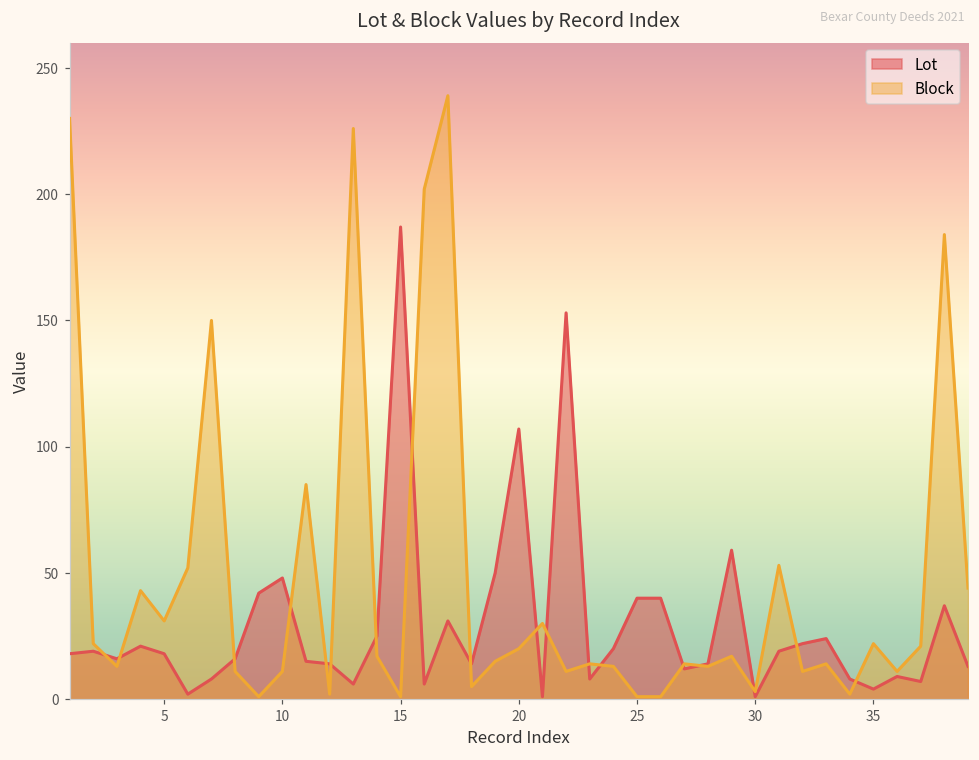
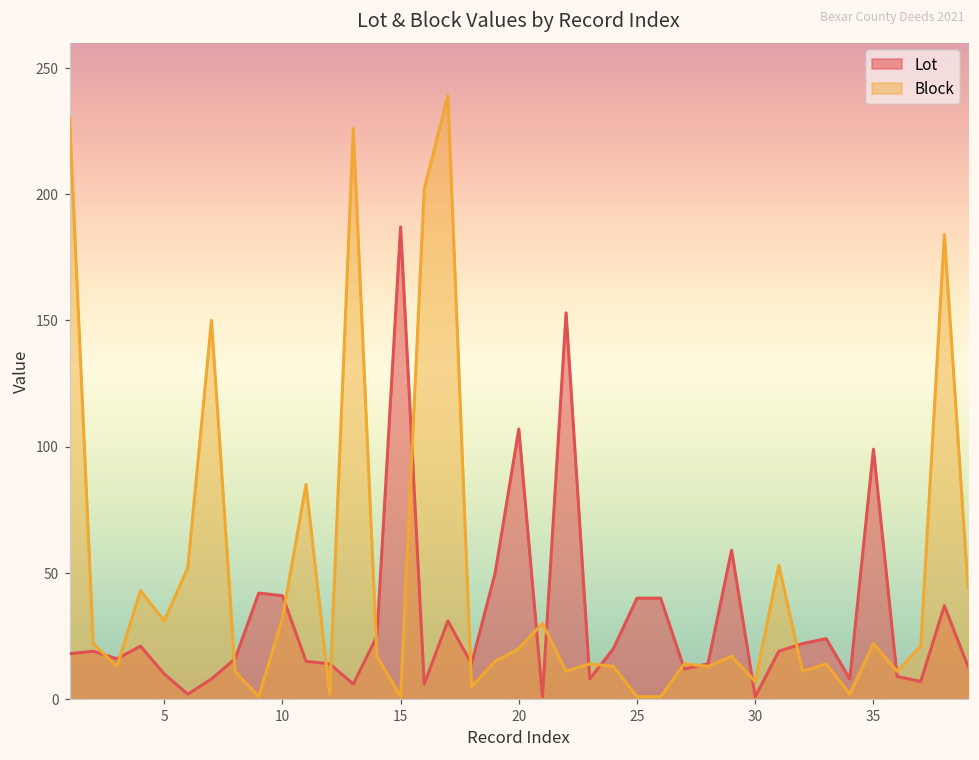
  {
    "Lot": {
-     "5": 18,
-     "10": 48,
+     "5": 10,
+     "10": 41,
      "15": 187,
      "20": 107,
      "25": 40,
      "30": 1,
-     "35": 4
+     "35": 99
    },
    "Block": {
      "5": 31,
-     "10": 11,
+     "10": 32,
      "15": 1,
      "20": 20,
      "25": 1,
-     "30": 3,
+     "30": 7,
      "35": 22
    }
  }
